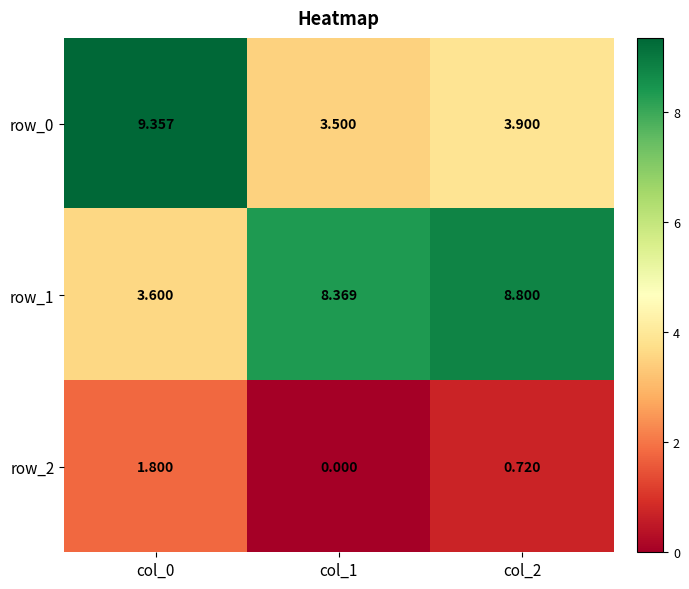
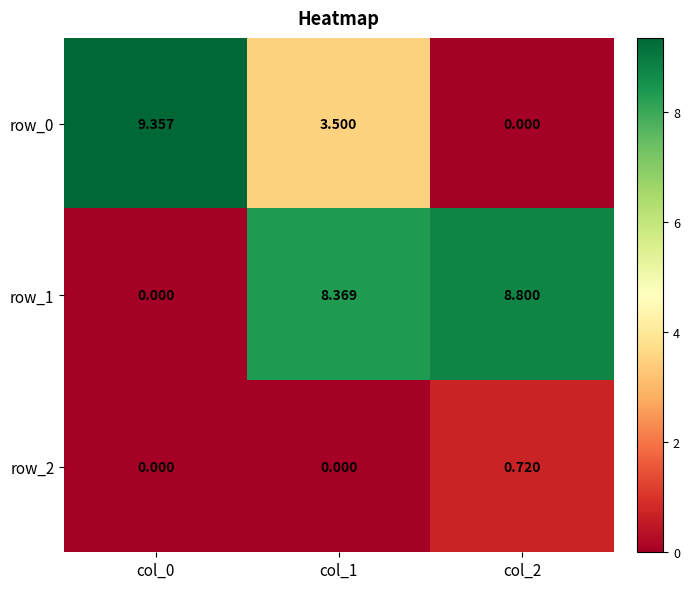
  {
    "row_0": {
      "col_0": 9.357,
      "col_1": 3.500,
-     "col_2": 3.900
+     "col_2": 0.000
    },
    "row_1": {
-     "col_0": 3.600,
+     "col_0": 0.000,
      "col_1": 8.369,
      "col_2": 8.800
    },
    "row_2": {
-     "col_0": 1.800,
+     "col_0": 0.000,
      "col_1": 0.000,
      "col_2": 0.720
    }
  }
